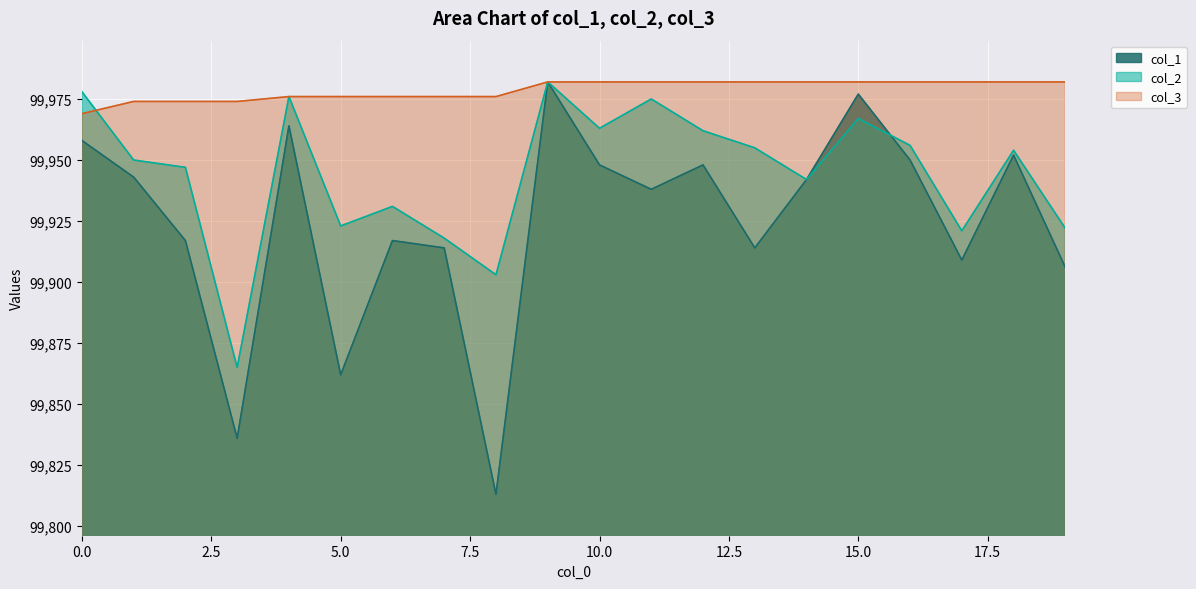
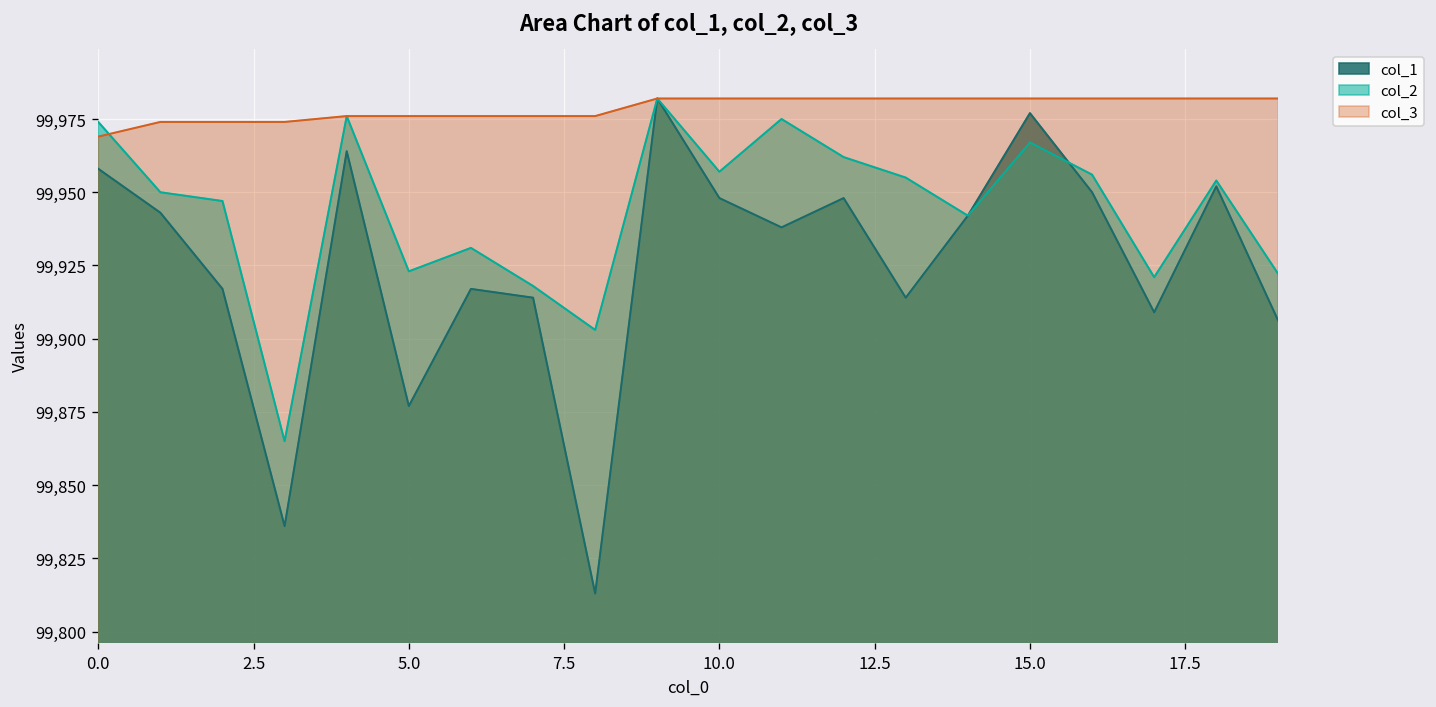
  {
    "col_1": {
      "0.0": "99,958",
-     "5.0": "99,862",
+     "5.0": "99,877",
      "10.0": "99,948",
      "15.0": "99,977"
    },
    "col_2": {
-     "0.0": "99,978",
+     "0.0": "99,974",
      "5.0": "99,923",
-     "10.0": "99,963",
+     "10.0": "99,957",
      "15.0": "99,967"
    },
    "col_3": {
      "0.0": "99,969",
      "5.0": "99,976",
      "10.0": "99,982",
      "15.0": "99,982"
    }
  }
